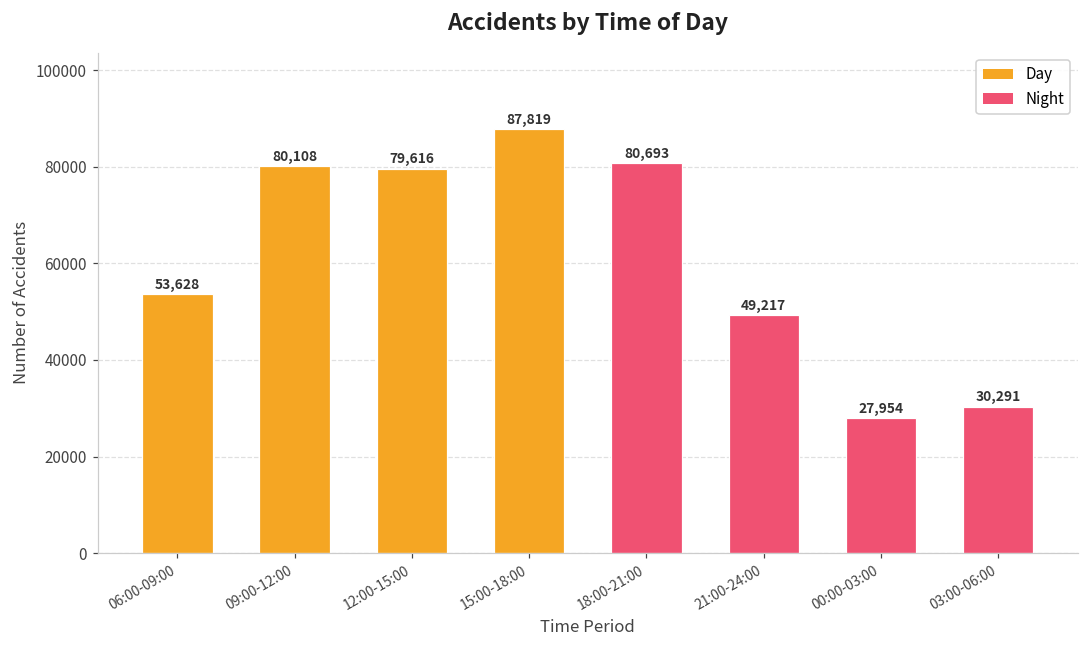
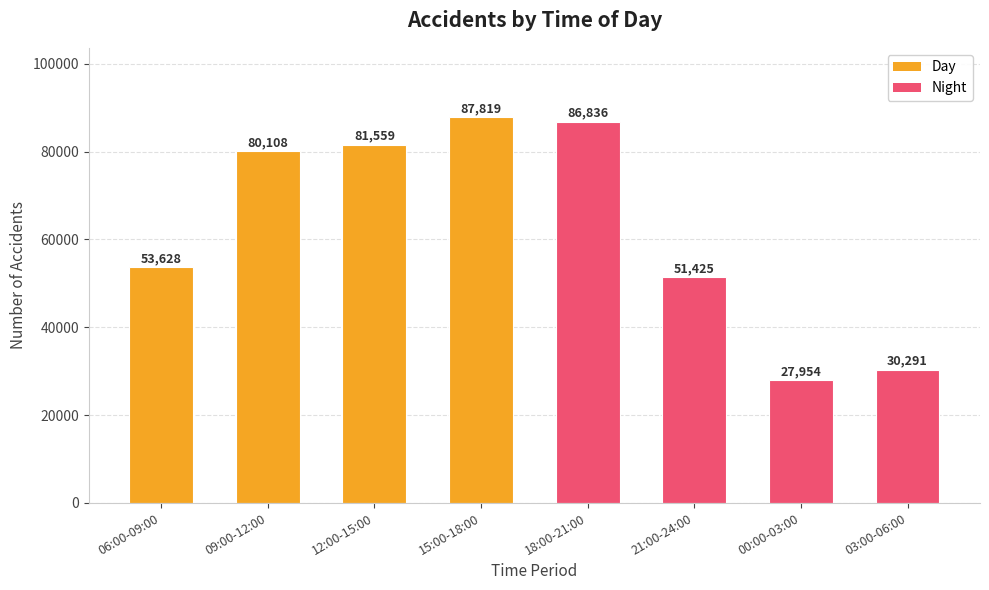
  {
    "06:00-09:00": "53,628",
    "09:00-12:00": "80,108",
-   "12:00-15:00": "79,616",
+   "12:00-15:00": "81,559",
    "15:00-18:00": "87,819",
-   "18:00-21:00": "80,693",
-   "21:00-24:00": "49,217",
+   "18:00-21:00": "86,836",
+   "21:00-24:00": "51,425",
    "00:00-03:00": "27,954",
    "03:00-06:00": "30,291"
  }
